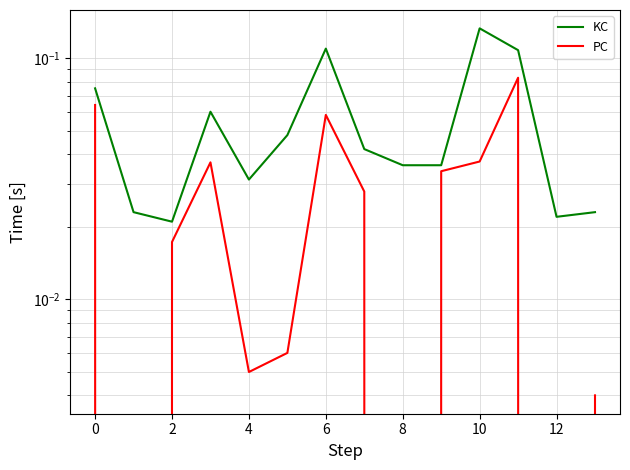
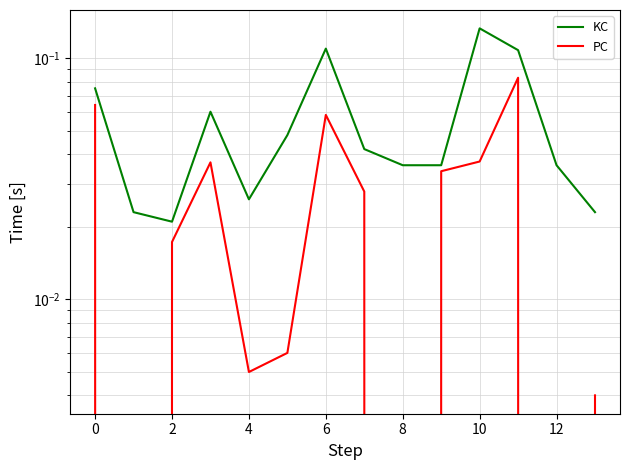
  {
    "KC": {
      "0": 0.075,
      "2": 0.021,
-     "4": 0.031,
+     "4": 0.026,
      "6": 0.11,
      "8": 0.036,
      "10": 0.13,
-     "12": 0.022
+     "12": 0.036
    },
    "PC": {
      "0": 0.064,
      "2": 0.017,
      "4": 0.005,
      "6": 0.058,
      "10": 0.037
    }
  }
